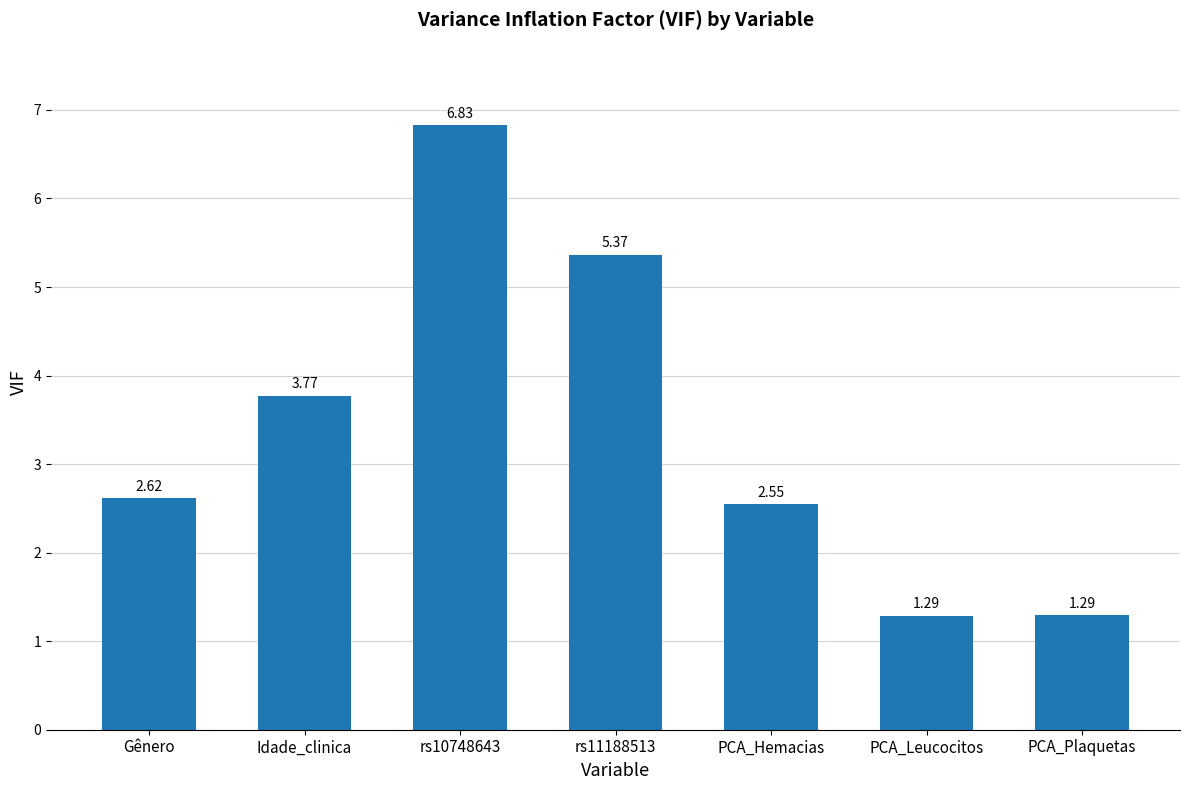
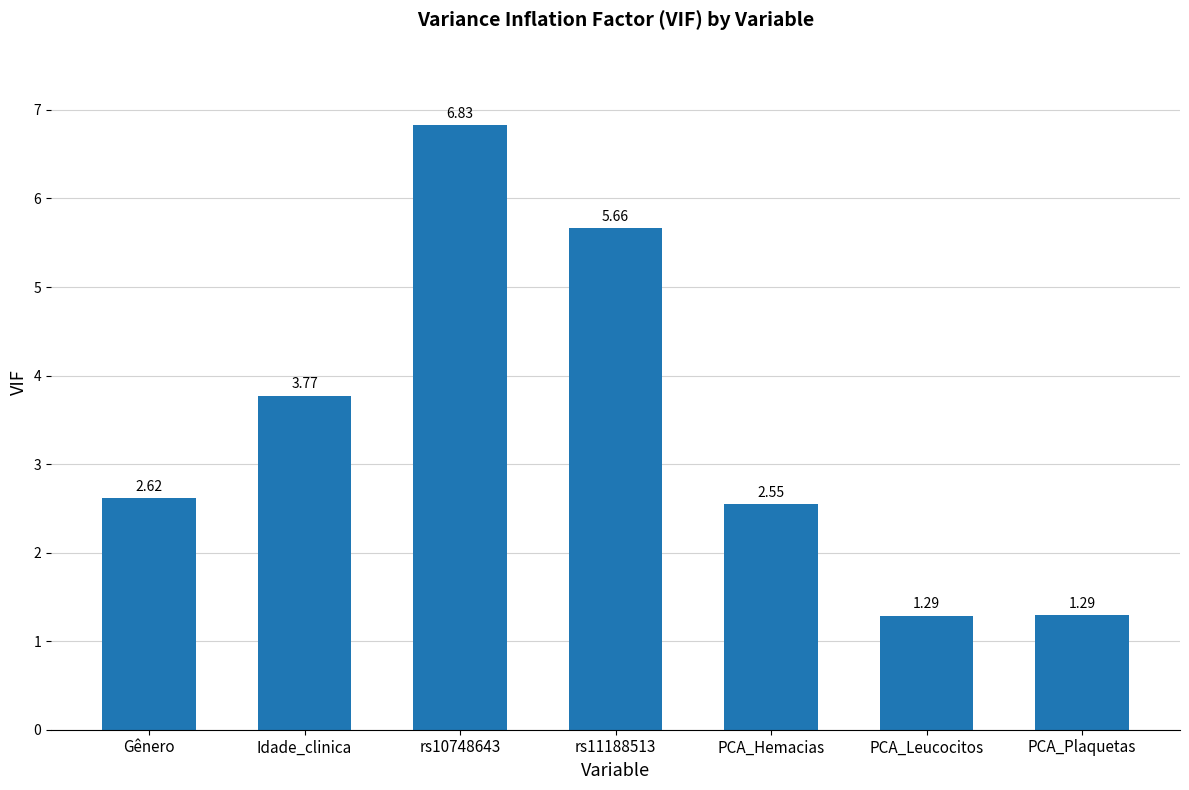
  {
    "Gênero": 2.62,
    "Idade_clinica": 3.77,
    "rs10748643": 6.83,
-   "rs11188513": 5.37,
+   "rs11188513": 5.66,
    "PCA_Hemacias": 2.55,
    "PCA_Leucocitos": 1.29,
    "PCA_Plaquetas": 1.29
  }
